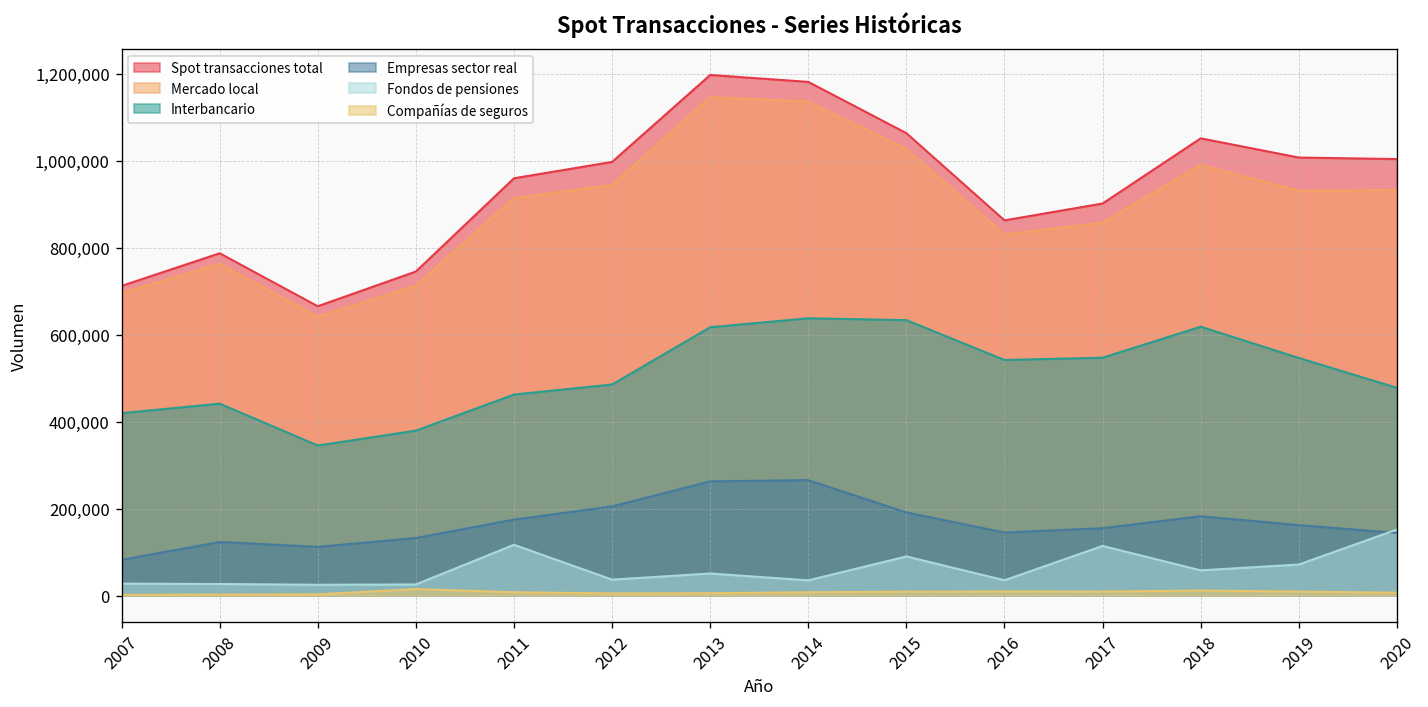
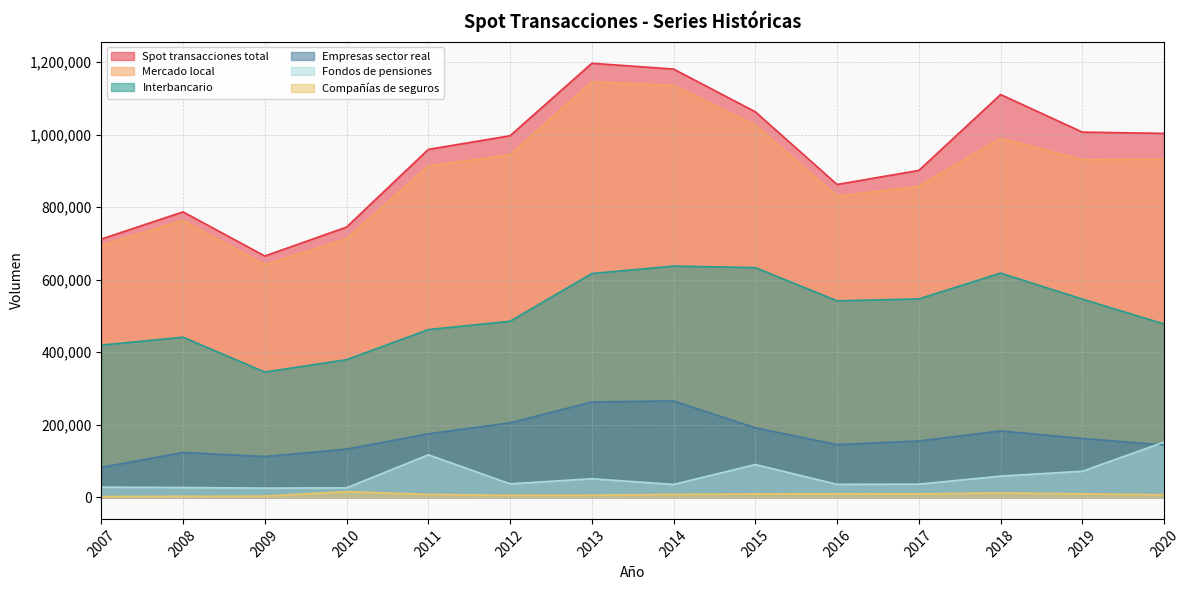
  {
    "Spot transacciones total": {
      "2007": "710,000",
      "2008": "790,000",
      "2009": "670,000",
      "2010": "750,000",
      "2011": "960,000",
      "2012": "1,000,000",
      "2013": "1,200,000",
      "2014": "1,180,000",
      "2015": "1,060,000",
      "2016": "860,000",
      "2017": "900,000",
-     "2018": "1,050,000",
+     "2018": "1,110,000",
      "2019": "1,010,000",
      "2020": "1,000,000"
    },
    "Fondos de pensiones": {
      "2007": "30,000",
      "2008": "30,000",
      "2009": "30,000",
      "2010": "30,000",
      "2011": "120,000",
      "2012": "40,000",
      "2013": "50,000",
      "2014": "40,000",
      "2015": "90,000",
      "2016": "40,000",
-     "2017": "110,000",
+     "2017": "40,000",
      "2018": "60,000",
      "2019": "70,000",
      "2020": "150,000"
    }
  }
